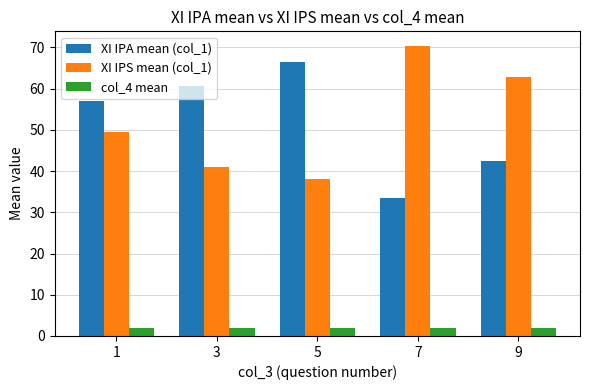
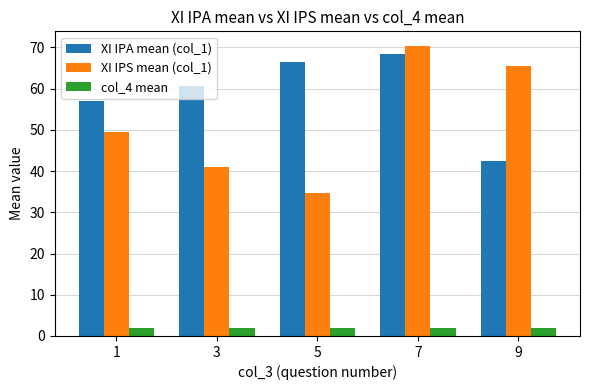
  {
    "XI IPA mean (col_1)": {
      "1": 57,
      "5": 67,
-     "7": 33,
+     "7": 68,
      "9": 43
    },
    "XI IPS mean (col_1)": {
      "1": 49,
      "3": 41,
-     "5": 38,
+     "5": 35,
      "7": 70,
-     "9": 63
+     "9": 65
    },
    "col_4 mean": {
      "1": 2,
      "3": 2,
      "5": 2,
      "7": 2,
      "9": 2
    }
  }
